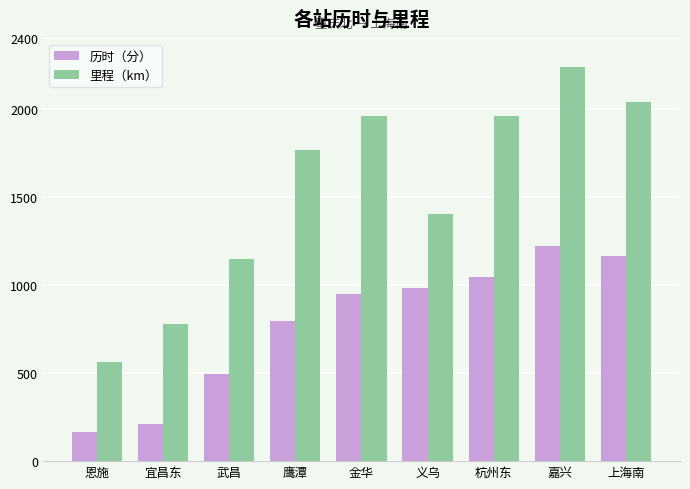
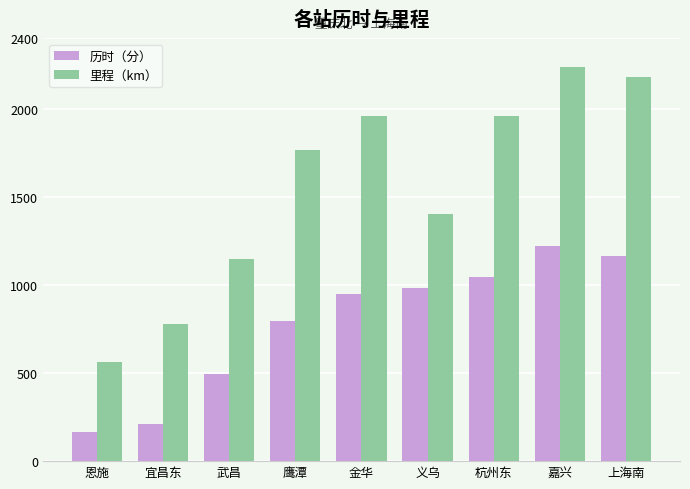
  {
    "历时（分）": {
      "恩施": 170,
      "宜昌东": 210,
      "武昌": 500,
      "鹰潭": 800,
      "金华": 950,
      "义乌": 980,
      "杭州东": 1050,
      "嘉兴": 1220,
      "上海南": 1170
    },
    "里程（km）": {
      "恩施": 560,
      "宜昌东": 780,
      "武昌": 1150,
      "鹰潭": 1770,
      "金华": 1960,
      "义乌": 1400,
      "杭州东": 1960,
      "嘉兴": 2240,
-     "上海南": 2040
+     "上海南": 2180
    }
  }
